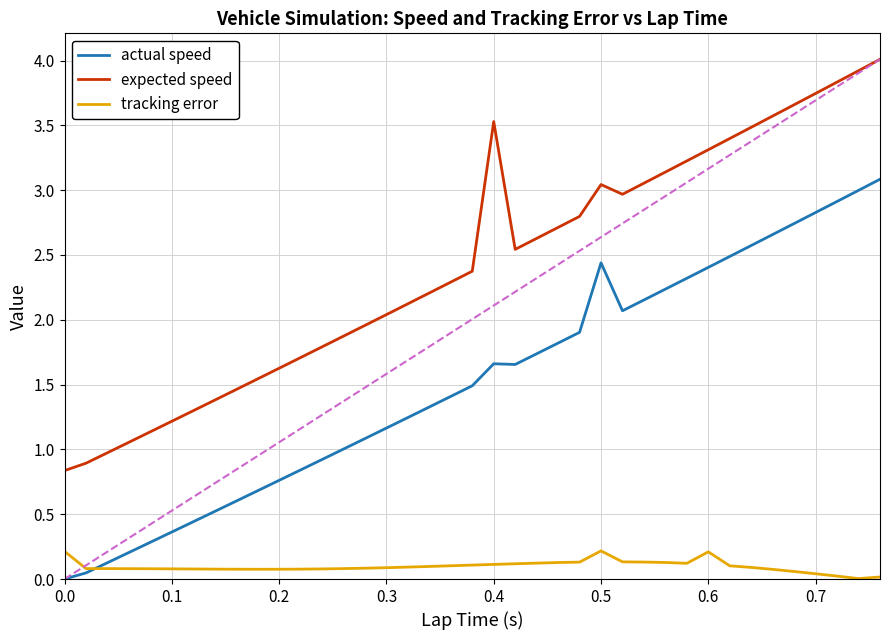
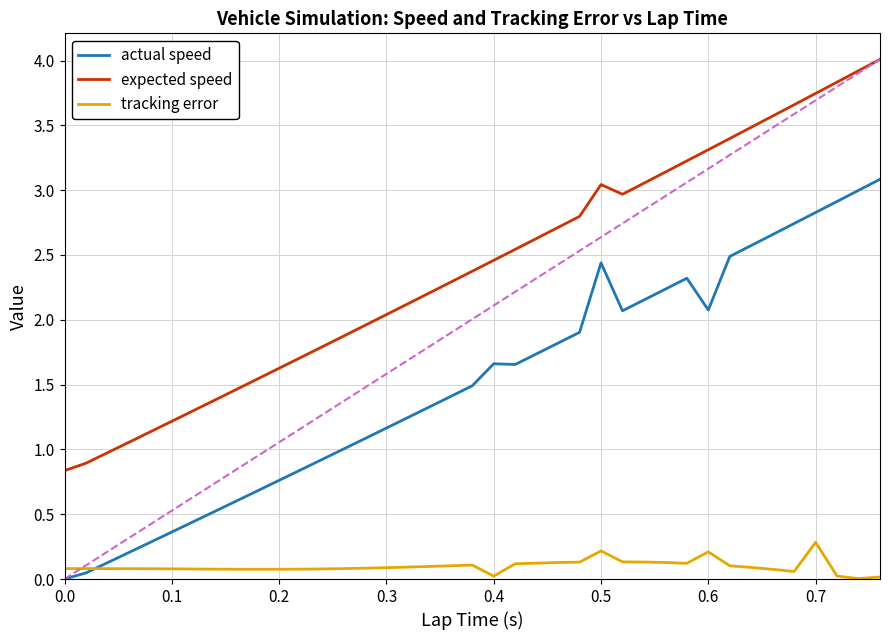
  {
    "actual speed": {
      "0.1": 0.36,
      "0.2": 0.76,
      "0.3": 1.16,
      "0.4": 1.66,
      "0.5": 2.44,
-     "0.6": 2.40,
+     "0.6": 2.08,
      "0.7": 2.83
    },
    "expected speed": {
      "0.0": 0.84,
      "0.1": 1.22,
      "0.2": 1.63,
      "0.3": 2.04,
-     "0.4": 3.53,
+     "0.4": 2.46,
      "0.5": 3.04,
      "0.6": 3.31,
      "0.7": 3.75
    },
    "tracking error": {
-     "0.0": 0.21,
+     "0.0": 0.08,
      "0.1": 0.08,
      "0.2": 0.08,
      "0.3": 0.09,
-     "0.4": 0.11,
+     "0.4": 0.02,
      "0.5": 0.22,
      "0.6": 0.21,
-     "0.7": 0.04
+     "0.7": 0.28
    }
  }
